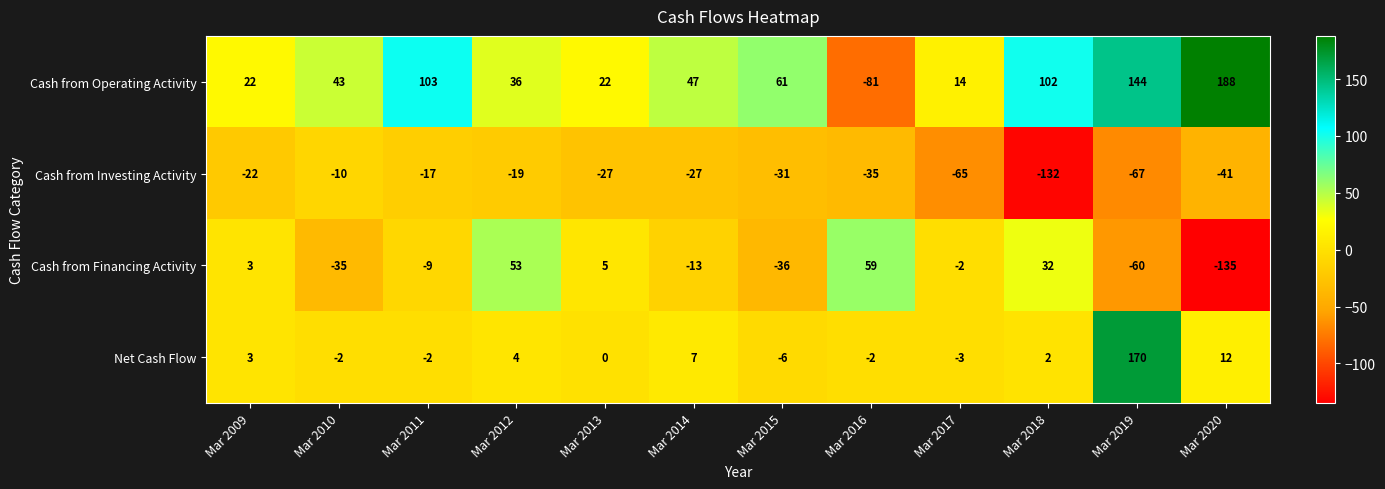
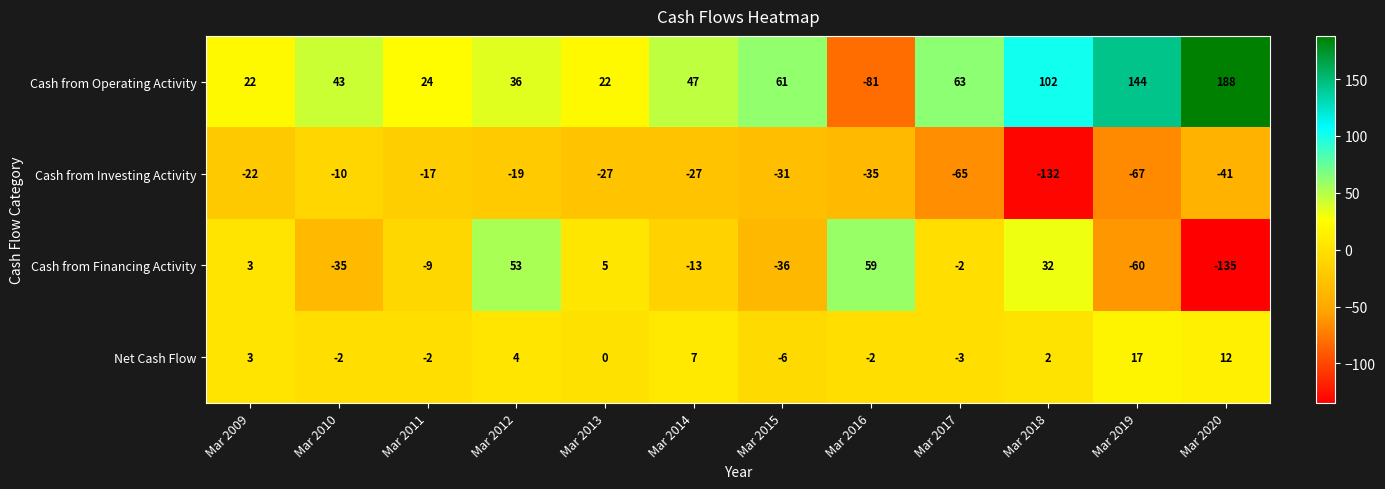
  {
    "Cash from Operating Activity": {
      "Mar 2009": 22,
      "Mar 2010": 43,
-     "Mar 2011": 103,
+     "Mar 2011": 24,
      "Mar 2012": 36,
      "Mar 2013": 22,
      "Mar 2014": 47,
      "Mar 2015": 61,
      "Mar 2016": -81,
-     "Mar 2017": 14,
+     "Mar 2017": 63,
      "Mar 2018": 102,
      "Mar 2019": 144,
      "Mar 2020": 188
    },
    "Cash from Investing Activity": {
      "Mar 2009": -22,
      "Mar 2010": -10,
      "Mar 2011": -17,
      "Mar 2012": -19,
      "Mar 2013": -27,
      "Mar 2014": -27,
      "Mar 2015": -31,
      "Mar 2016": -35,
      "Mar 2017": -65,
      "Mar 2018": -132,
      "Mar 2019": -67,
      "Mar 2020": -41
    },
    "Cash from Financing Activity": {
      "Mar 2009": 3,
      "Mar 2010": -35,
      "Mar 2011": -9,
      "Mar 2012": 53,
      "Mar 2013": 5,
      "Mar 2014": -13,
      "Mar 2015": -36,
      "Mar 2016": 59,
      "Mar 2017": -2,
      "Mar 2018": 32,
      "Mar 2019": -60,
      "Mar 2020": -135
    },
    "Net Cash Flow": {
      "Mar 2009": 3,
      "Mar 2010": -2,
      "Mar 2011": -2,
      "Mar 2012": 4,
      "Mar 2013": 0,
      "Mar 2014": 7,
      "Mar 2015": -6,
      "Mar 2016": -2,
      "Mar 2017": -3,
      "Mar 2018": 2,
-     "Mar 2019": 170,
+     "Mar 2019": 17,
      "Mar 2020": 12
    }
  }
